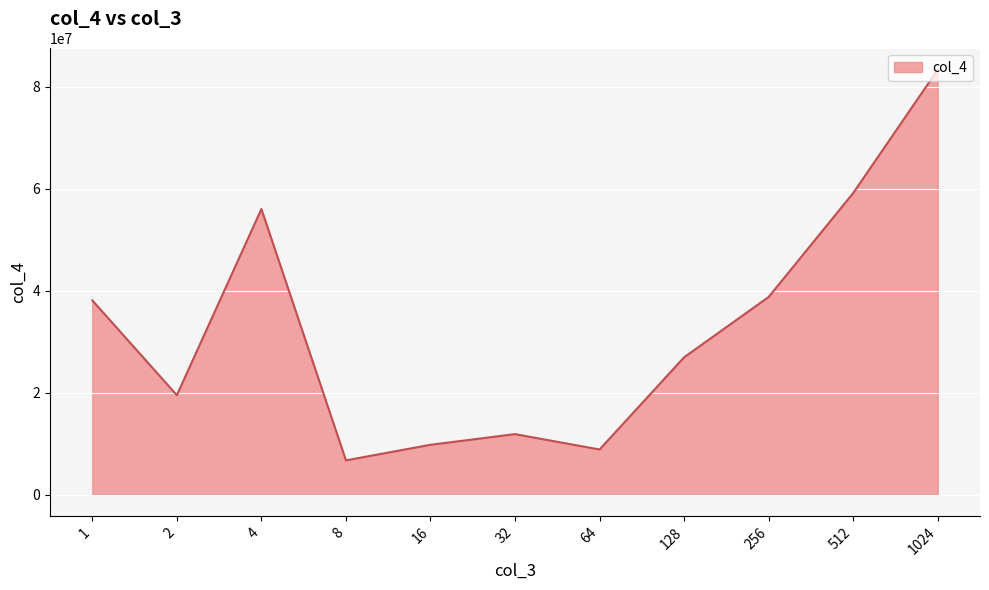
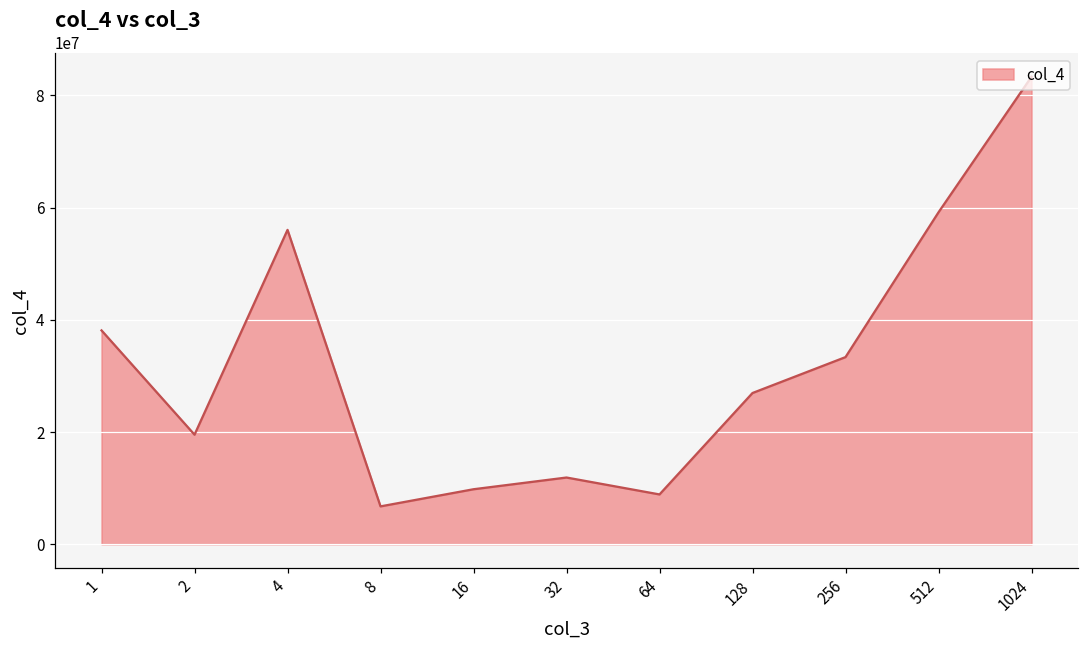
  {
    "1": 38000000,
    "2": 20000000,
    "4": 56000000,
    "8": 7000000,
    "16": 10000000,
    "32": 12000000,
    "64": 9000000,
    "128": 27000000,
-   "256": 39000000,
+   "256": 33000000,
    "512": 59000000
  }
